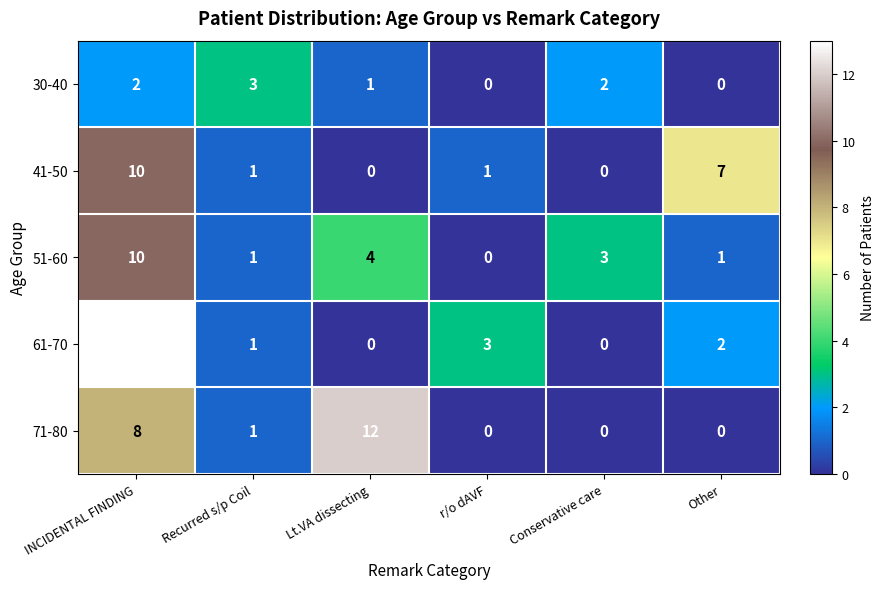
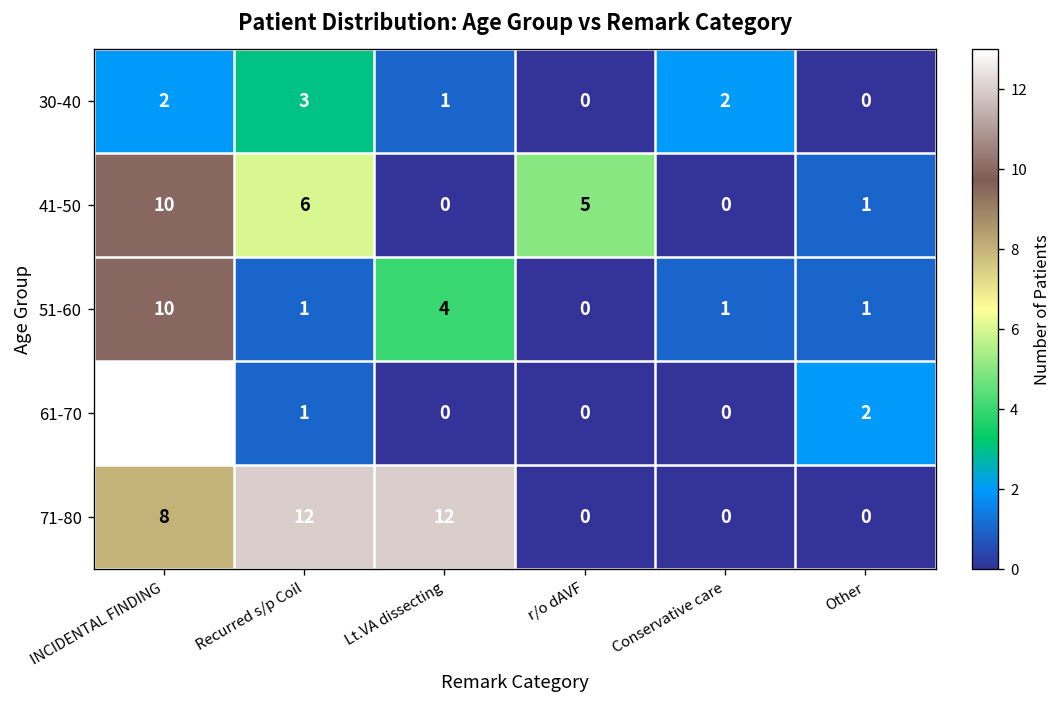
  {
    "30-40": {
      "INCIDENTAL FINDING": 2,
      "Recurred s/p Coil": 3,
      "Lt.VA dissecting": 1,
      "r/o dAVF": 0,
      "Conservative care": 2,
      "Other": 0
    },
    "41-50": {
      "INCIDENTAL FINDING": 10,
-     "Recurred s/p Coil": 1,
+     "Recurred s/p Coil": 6,
      "Lt.VA dissecting": 0,
-     "r/o dAVF": 1,
+     "r/o dAVF": 5,
      "Conservative care": 0,
-     "Other": 7
+     "Other": 1
    },
    "51-60": {
      "INCIDENTAL FINDING": 10,
      "Recurred s/p Coil": 1,
      "Lt.VA dissecting": 4,
      "r/o dAVF": 0,
-     "Conservative care": 3,
+     "Conservative care": 1,
      "Other": 1
    },
    "61-70": {
      "Recurred s/p Coil": 1,
      "Lt.VA dissecting": 0,
-     "r/o dAVF": 3,
+     "r/o dAVF": 0,
      "Conservative care": 0,
      "Other": 2
    },
    "71-80": {
      "INCIDENTAL FINDING": 8,
-     "Recurred s/p Coil": 1,
+     "Recurred s/p Coil": 12,
      "Lt.VA dissecting": 12,
      "r/o dAVF": 0,
      "Conservative care": 0,
      "Other": 0
    }
  }
